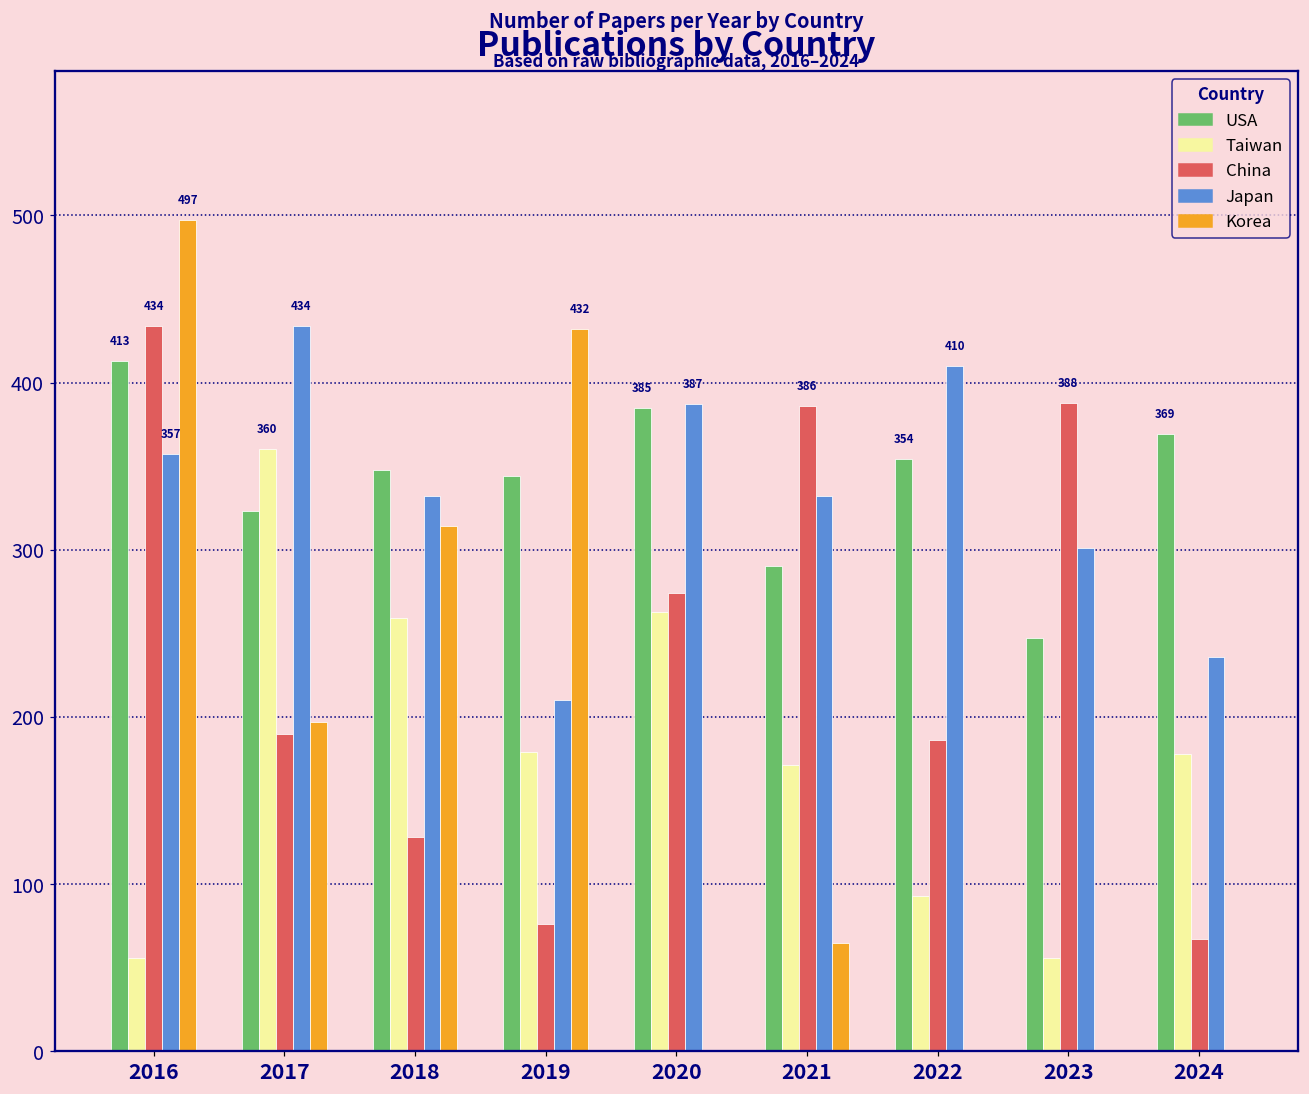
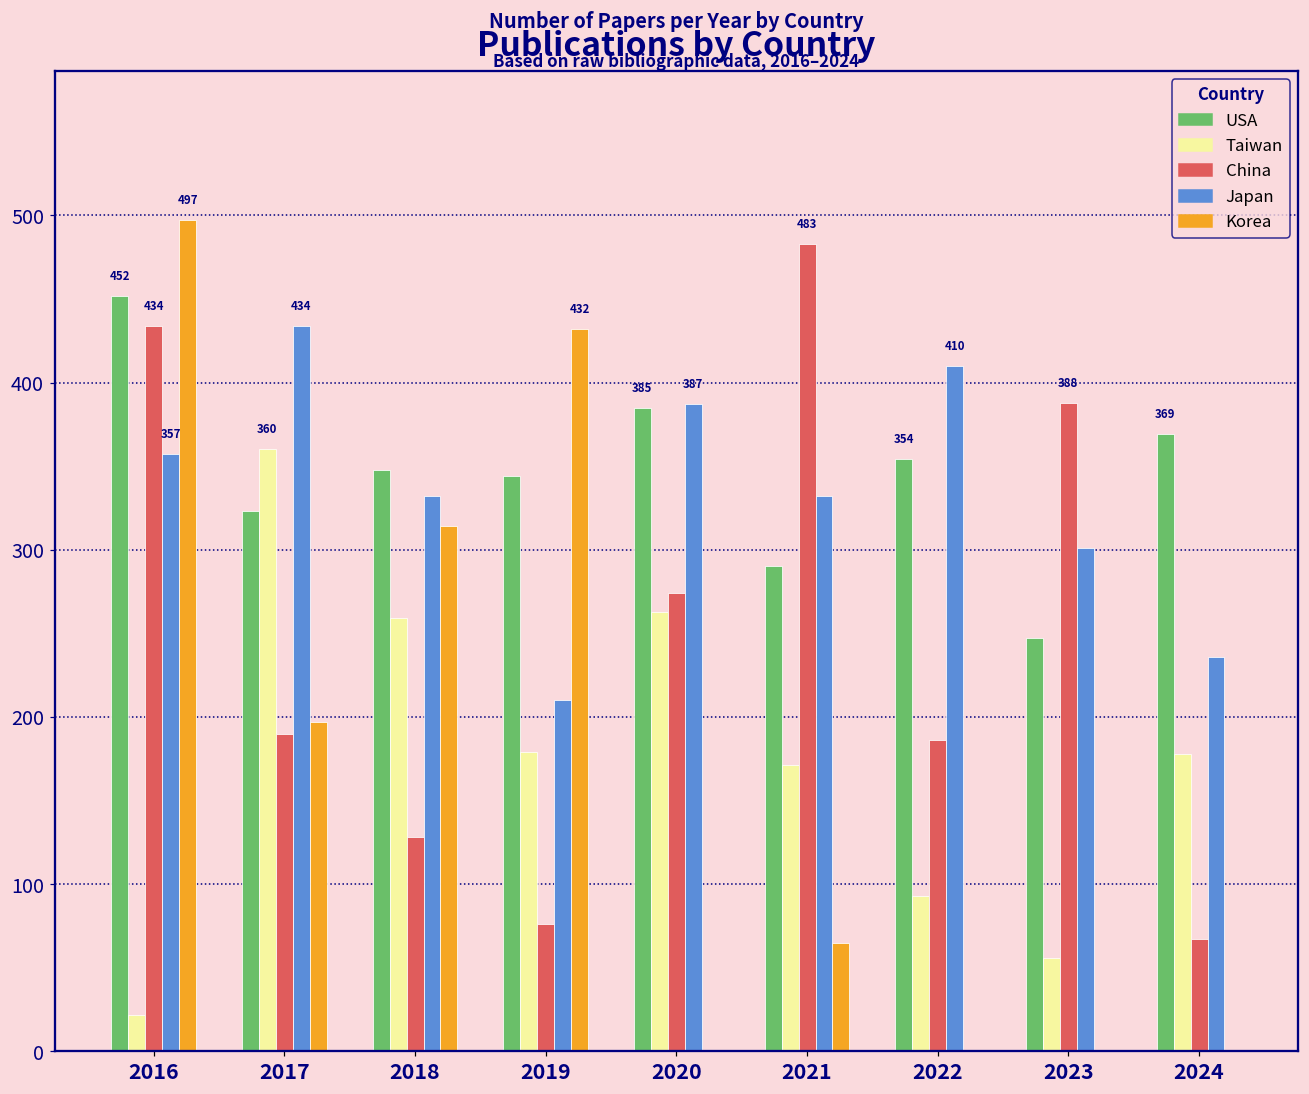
  {
    "USA": {
-     "2016": 413,
+     "2016": 452,
      "2020": 385,
      "2022": 354,
      "2024": 369
    },
    "Taiwan": {
-     "2016": 56,
+     "2016": 22,
      "2018": 259,
      "2019": 179,
      "2020": 263,
      "2021": 171,
      "2022": 93,
      "2023": 56,
      "2024": 178
    },
    "China": {
      "2016": 434,
-     "2021": 386,
+     "2021": 483,
      "2023": 388
    },
    "Japan": {
      "2016": 357,
      "2017": 434,
      "2020": 387,
      "2022": 410
    },
    "Korea": {
      "2016": 497,
      "2019": 432
    }
  }
